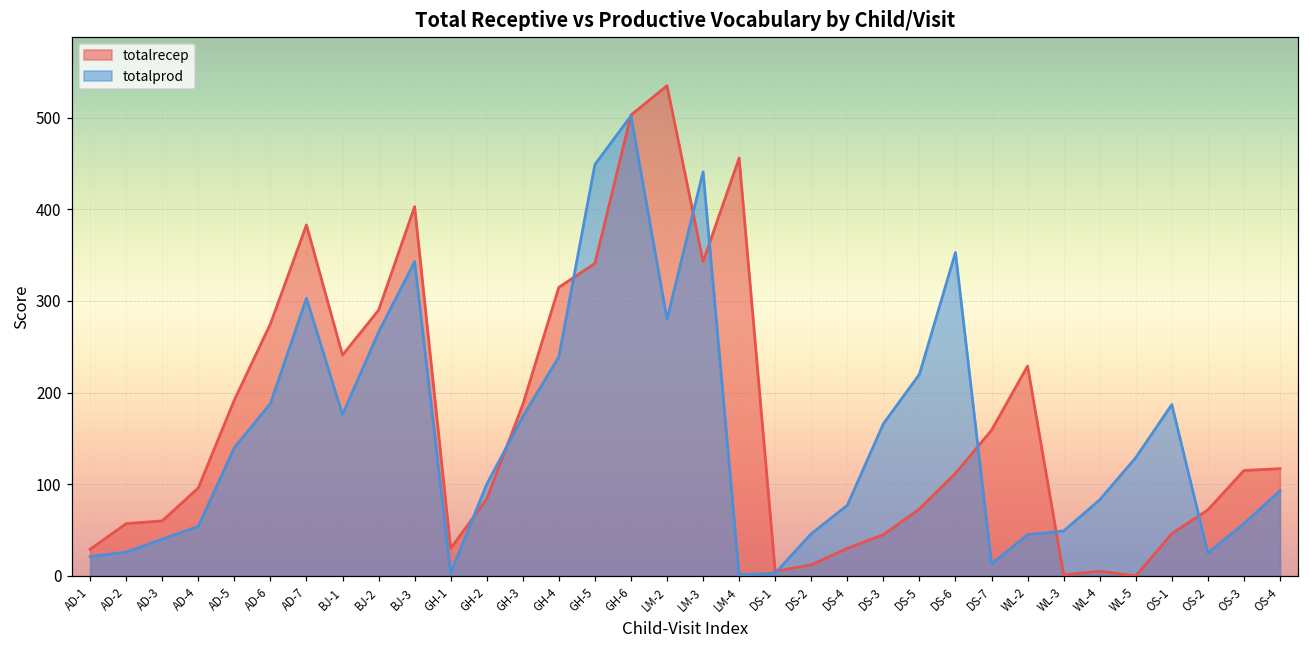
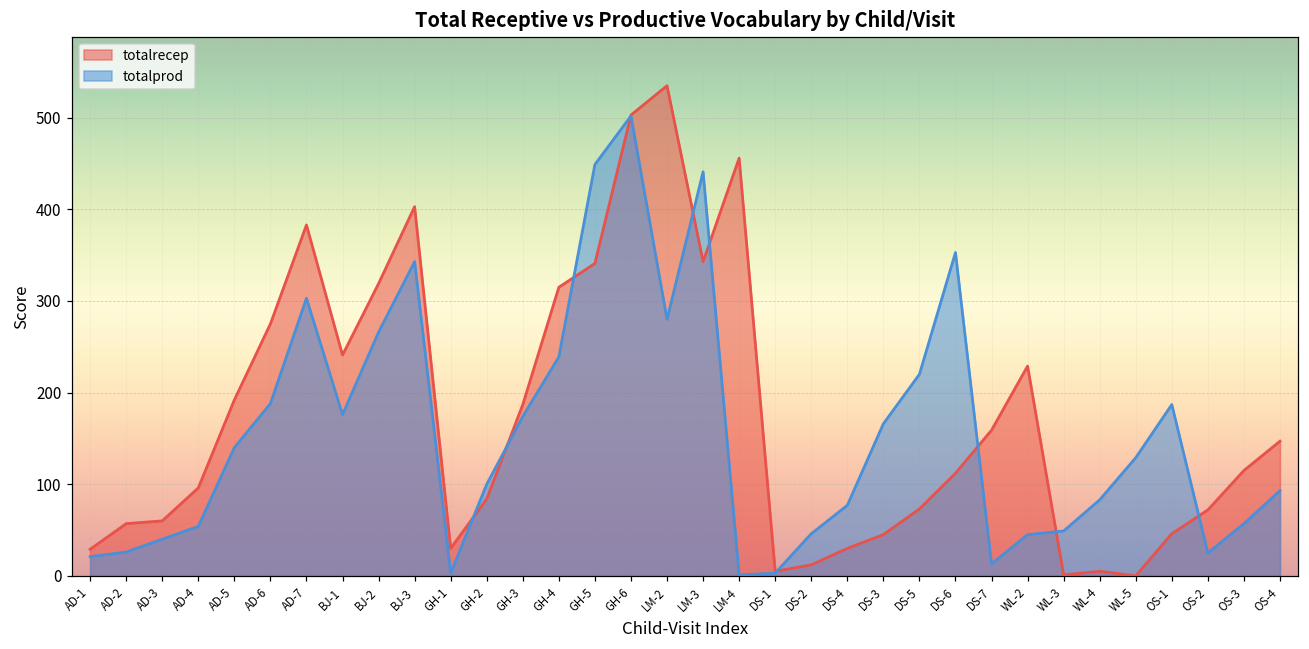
  {
    "totalrecep": {
      "AD-1": 30,
      "AD-2": 60,
      "AD-3": 60,
      "AD-4": 100,
      "AD-5": 190,
      "AD-6": 280,
      "AD-7": 380,
      "BJ-1": 240,
-     "BJ-2": 290,
+     "BJ-2": 320,
      "BJ-3": 400,
      "GH-1": 30,
      "GH-2": 80,
      "GH-3": 190,
      "GH-4": 320,
      "GH-5": 340,
      "LM-2": 540,
      "LM-3": 340,
      "LM-4": 460,
      "DS-2": 10,
      "DS-4": 30,
      "DS-3": 50,
      "DS-5": 70,
      "DS-6": 110,
      "DS-7": 160,
      "WL-2": 230,
      "WL-3": 0,
      "WL-4": 10,
      "WL-5": 0,
      "OS-1": 50,
      "OS-2": 70,
      "OS-3": 120,
-     "OS-4": 120
+     "OS-4": 150
    },
    "totalprod": {
      "AD-1": 20,
      "AD-2": 30,
      "AD-3": 40,
      "AD-4": 50,
      "AD-5": 140,
      "AD-6": 190,
      "AD-7": 300,
      "BJ-1": 180,
      "BJ-2": 270,
      "BJ-3": 340,
      "GH-1": 0,
      "GH-2": 100,
      "GH-3": 170,
      "GH-4": 240,
      "GH-5": 450,
      "LM-2": 280,
      "LM-3": 440,
      "LM-4": 0,
      "DS-2": 50,
      "DS-4": 80,
      "DS-3": 170,
      "DS-5": 220,
      "DS-6": 350,
      "DS-7": 10,
      "WL-2": 50,
      "WL-3": 50,
      "WL-4": 80,
      "WL-5": 130,
      "OS-1": 190,
      "OS-2": 30,
      "OS-3": 60,
      "OS-4": 90
    }
  }
